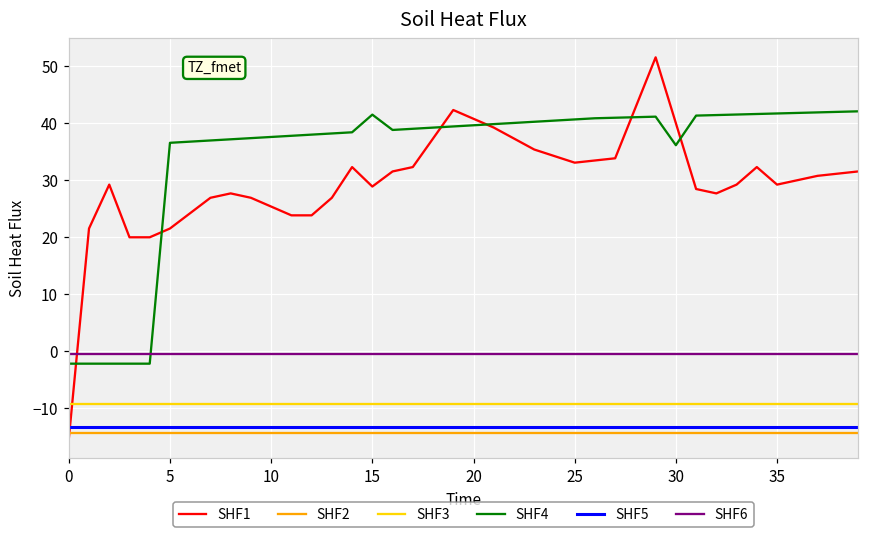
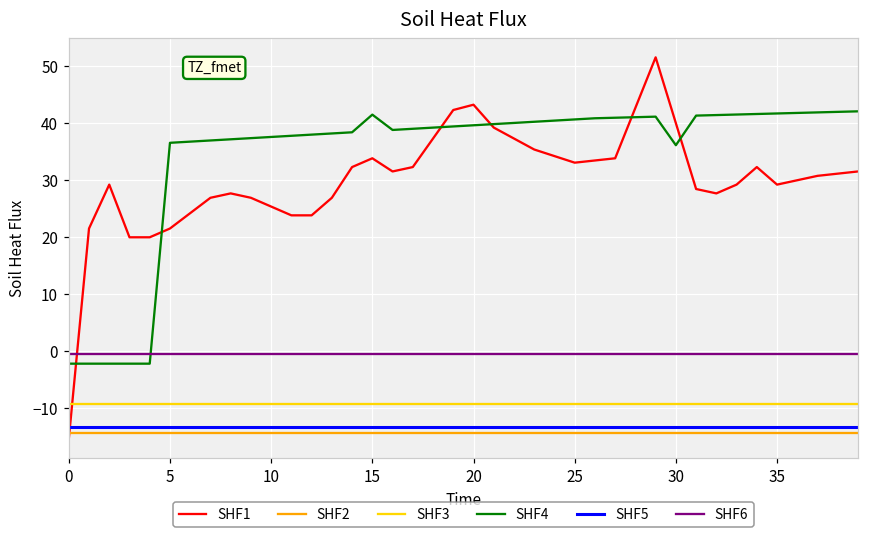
  {
    "SHF1": {
      "0": -15,
      "5": 22,
      "10": 25,
-     "15": 29,
-     "20": 41,
+     "15": 34,
+     "20": 43,
      "25": 33,
      "30": 40,
      "35": 29
    },
    "SHF4": {
      "0": -2,
      "5": 37,
      "10": 38,
      "15": 41,
      "20": 40,
      "25": 41,
      "30": 36,
      "35": 42
    },
    "SHF5": {
      "0": -13,
      "5": -13,
      "10": -13,
      "15": -13,
      "20": -13,
      "25": -13,
      "30": -13,
      "35": -13
    },
    "SHF6": {
      "0": 0,
      "5": 0,
      "10": 0,
      "15": 0,
      "20": 0,
      "25": 0,
      "30": 0,
      "35": 0
    }
  }
